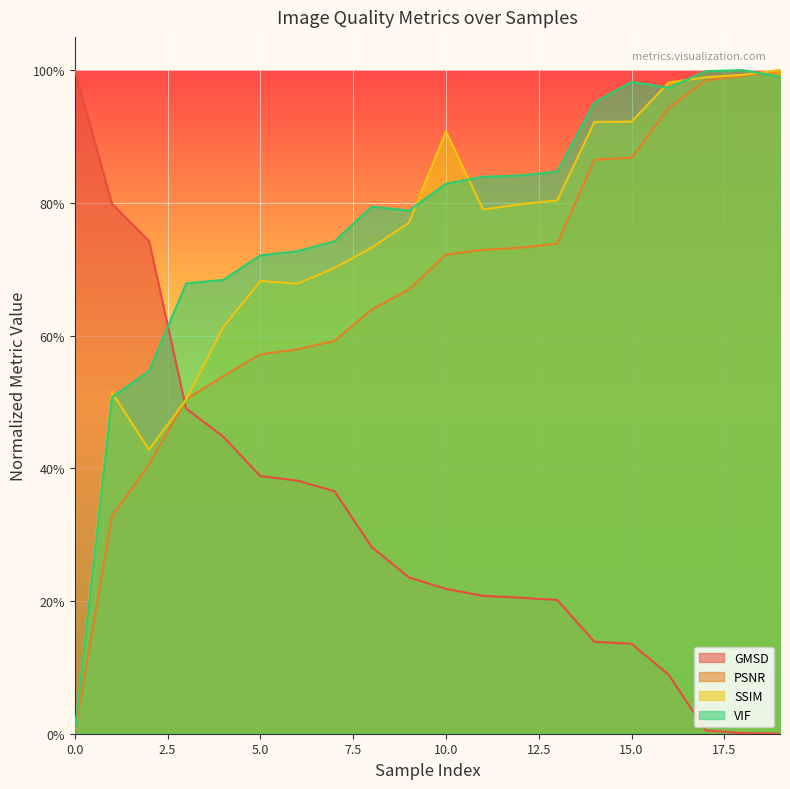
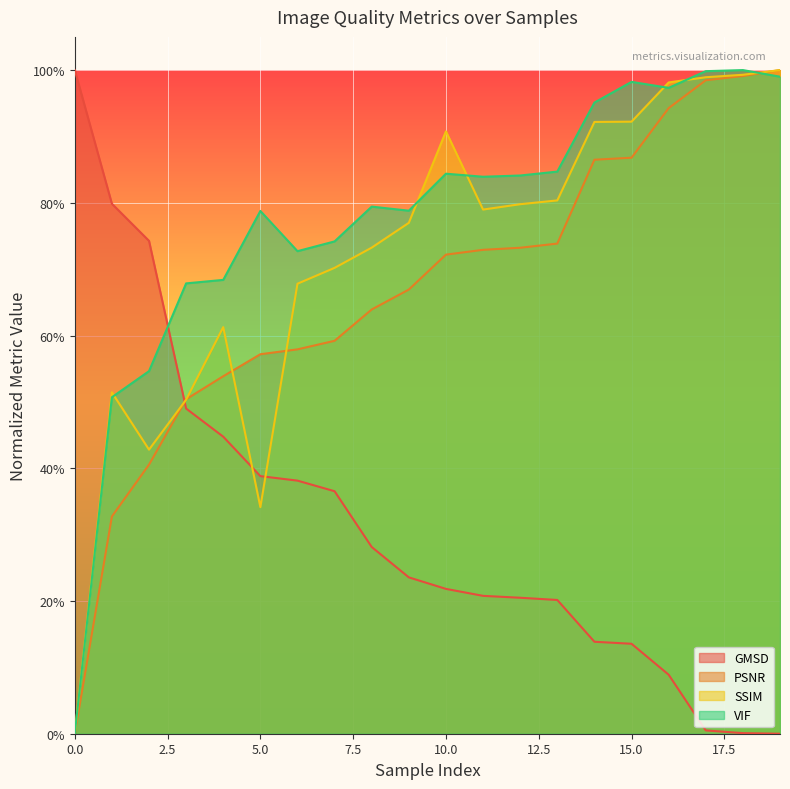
  {
    "SSIM": {
-     "5.0": "68%",
+     "5.0": "34%",
      "10.0": "91%",
      "15.0": "92%"
    },
    "VIF": {
-     "5.0": "72%",
-     "10.0": "83%",
+     "5.0": "79%",
+     "10.0": "84%",
      "15.0": "98%"
    }
  }
